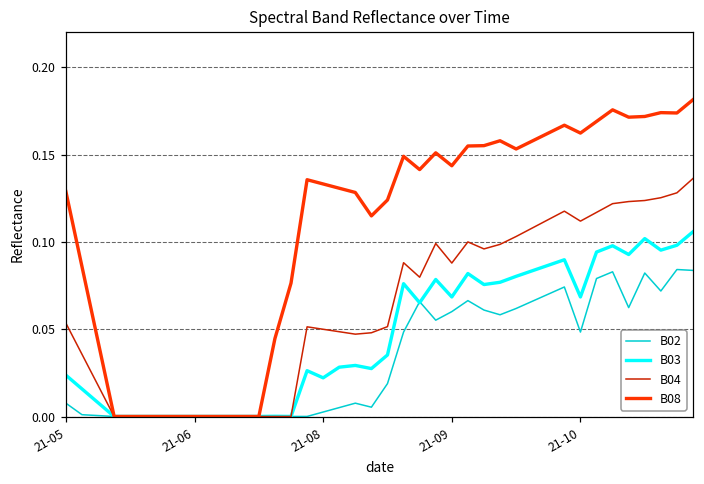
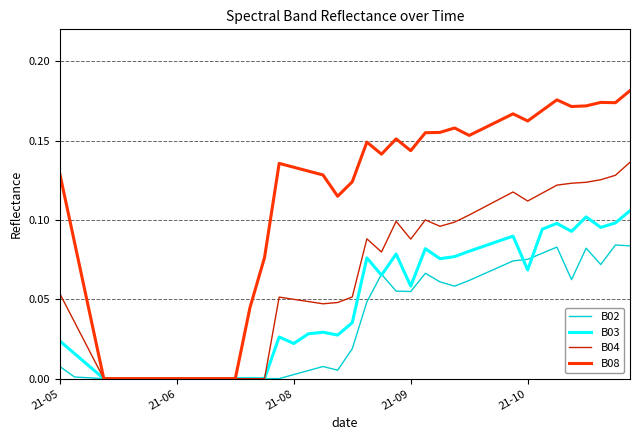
  {
    "B02": {
      "21-05": 0.008,
      "21-08": 0.003,
-     "21-09": 0.060,
-     "21-10": 0.048
+     "21-09": 0.055,
+     "21-10": 0.075
    },
    "B03": {
      "21-05": 0.024,
      "21-08": 0.022,
-     "21-09": 0.069,
+     "21-09": 0.058,
      "21-10": 0.069
    }
  }
